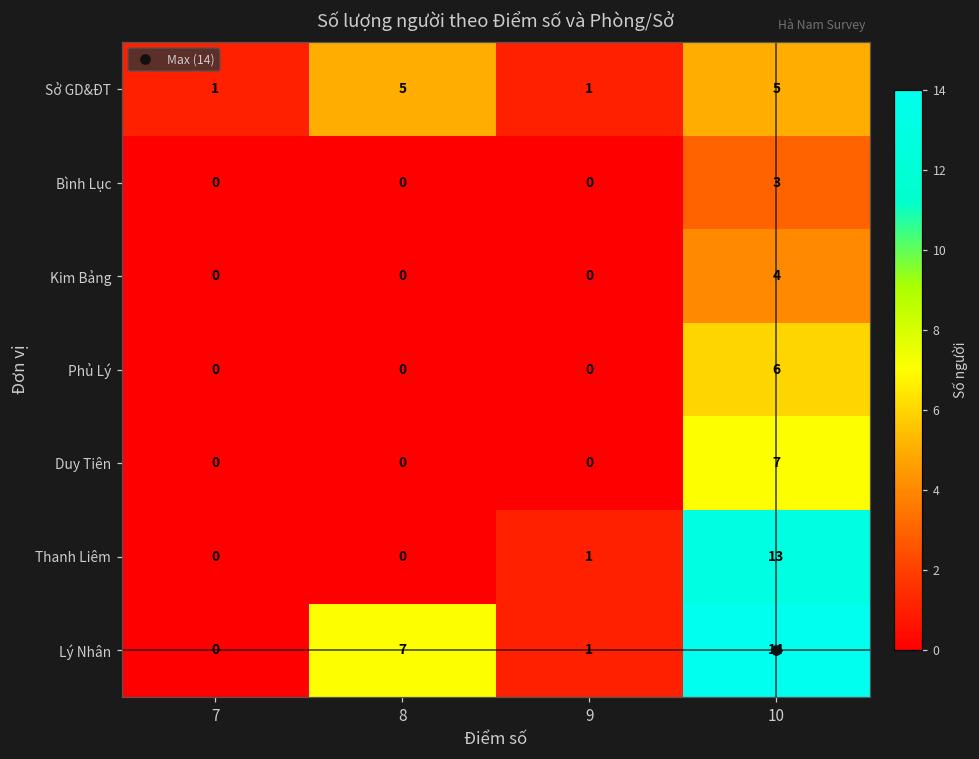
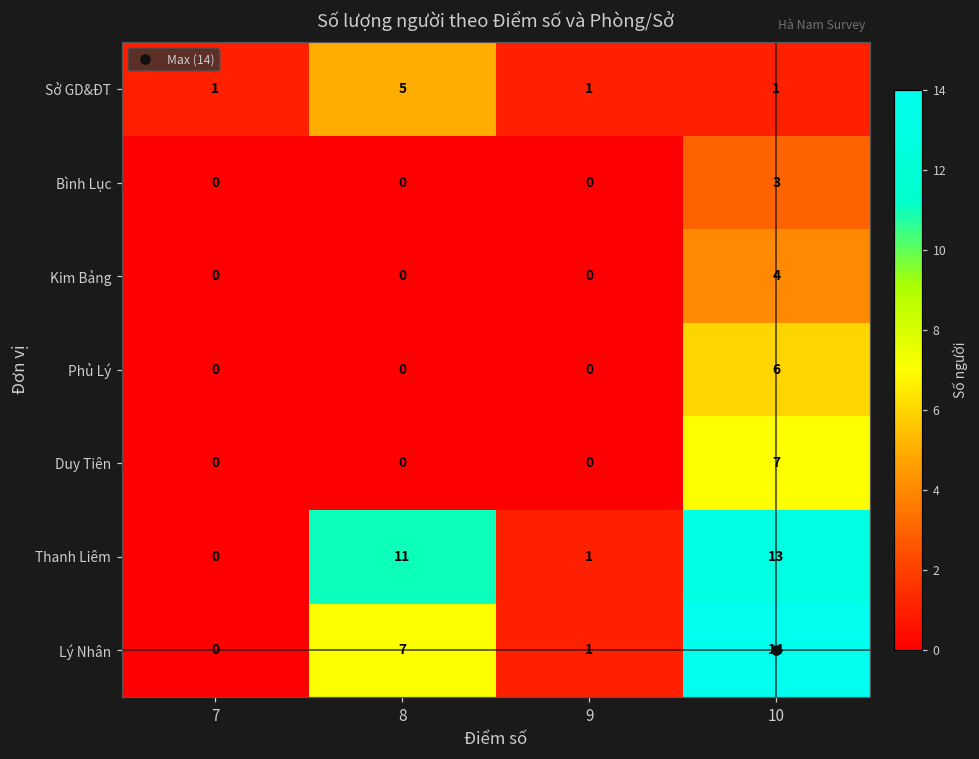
  {
    "Sở GD&ĐT": {
      "7": 1,
      "8": 5,
      "9": 1,
-     "10": 5
+     "10": 1
    },
    "Bình Lục": {
      "7": 0,
      "8": 0,
      "9": 0,
      "10": 3
    },
    "Kim Bảng": {
      "7": 0,
      "8": 0,
      "9": 0,
      "10": 4
    },
    "Phủ Lý": {
      "7": 0,
      "8": 0,
      "9": 0,
      "10": 6
    },
    "Duy Tiên": {
      "7": 0,
      "8": 0,
      "9": 0,
      "10": 7
    },
    "Thanh Liêm": {
      "7": 0,
-     "8": 0,
+     "8": 11,
      "9": 1,
      "10": 13
    },
    "Lý Nhân": {
      "7": 0,
      "8": 7,
      "9": 1
    }
  }
